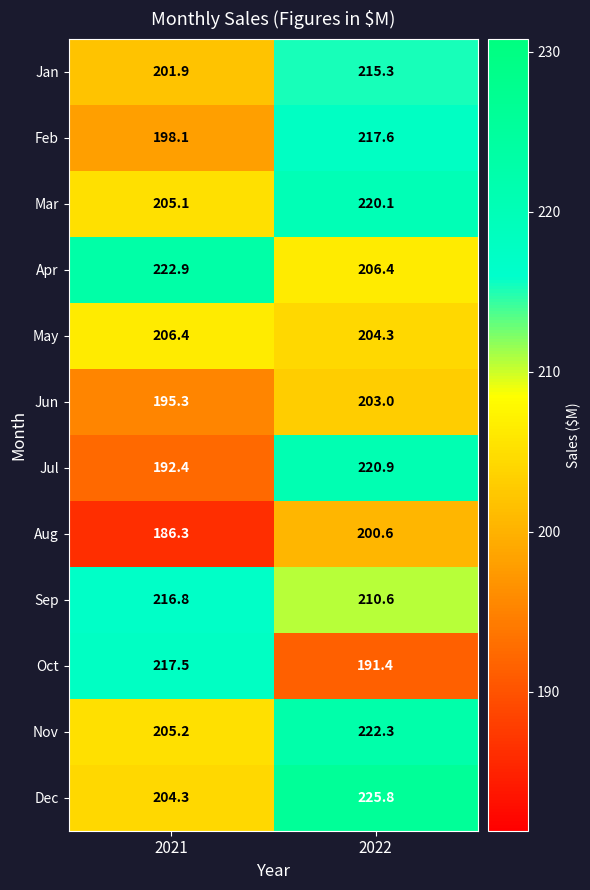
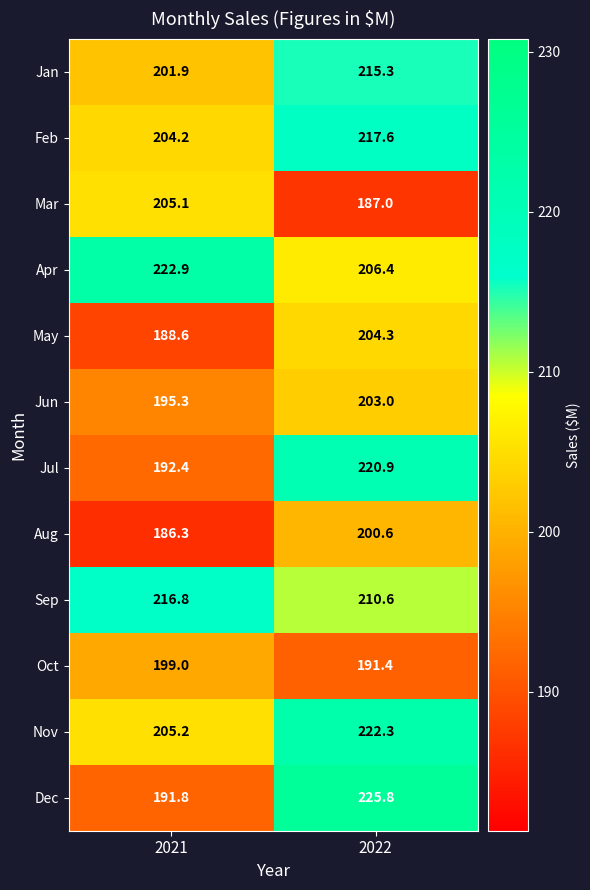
  {
    "Jan": {
      "2021": 201.9,
      "2022": 215.3
    },
    "Feb": {
-     "2021": 198.1,
+     "2021": 204.2,
      "2022": 217.6
    },
    "Mar": {
      "2021": 205.1,
-     "2022": 220.1
+     "2022": 187.0
    },
    "Apr": {
      "2021": 222.9,
      "2022": 206.4
    },
    "May": {
-     "2021": 206.4,
+     "2021": 188.6,
      "2022": 204.3
    },
    "Jun": {
      "2021": 195.3,
      "2022": 203.0
    },
    "Jul": {
      "2021": 192.4,
      "2022": 220.9
    },
    "Aug": {
      "2021": 186.3,
      "2022": 200.6
    },
    "Sep": {
      "2021": 216.8,
      "2022": 210.6
    },
    "Oct": {
-     "2021": 217.5,
+     "2021": 199.0,
      "2022": 191.4
    },
    "Nov": {
      "2021": 205.2,
      "2022": 222.3
    },
    "Dec": {
-     "2021": 204.3,
+     "2021": 191.8,
      "2022": 225.8
    }
  }
